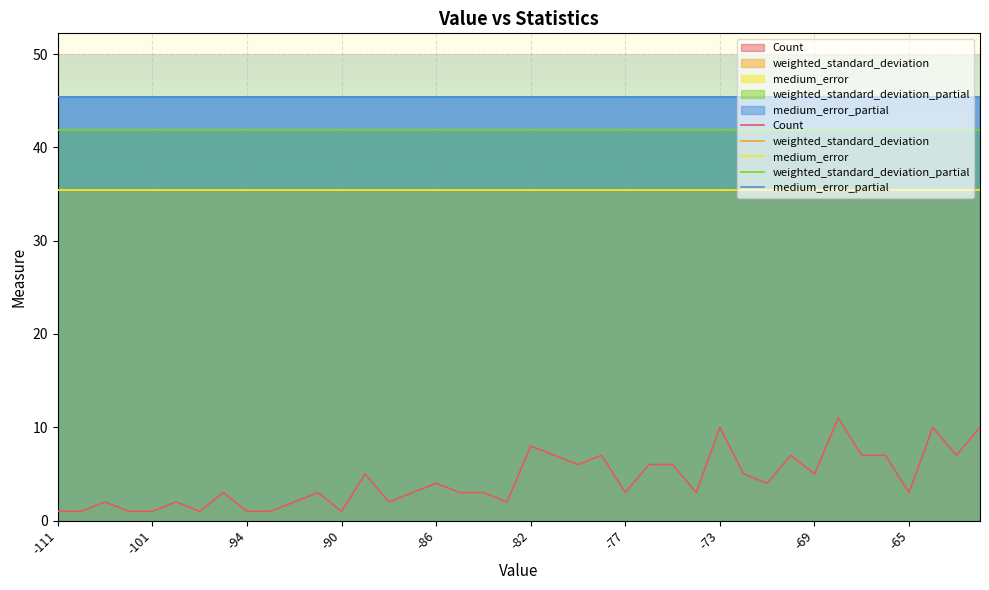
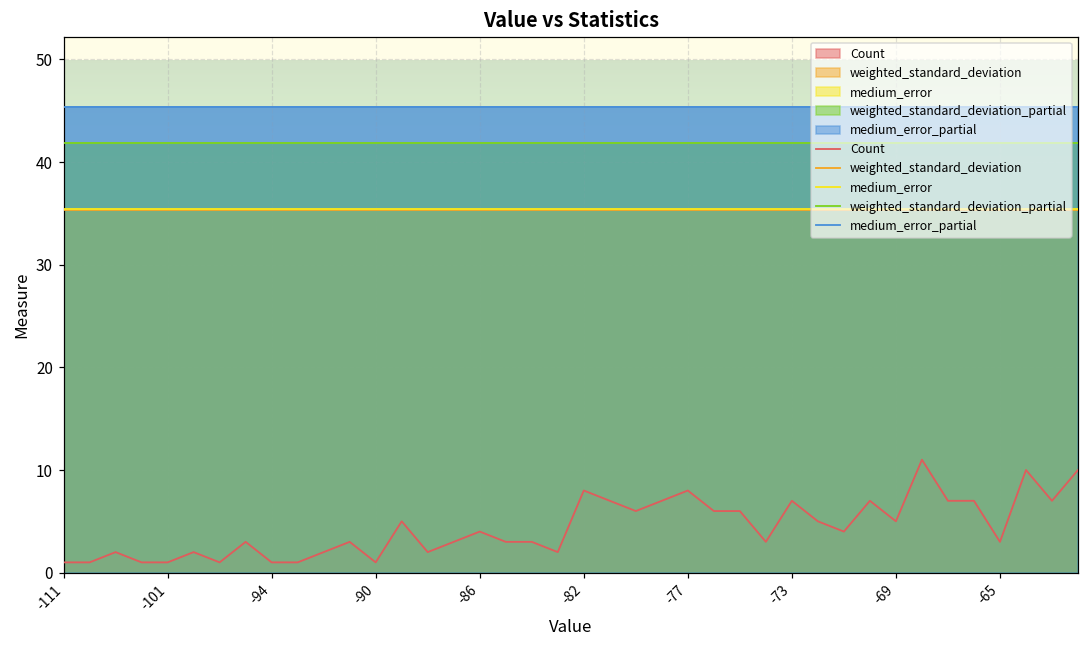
  {
    "Count": {
      "-111": 1,
      "-101": 1,
      "-94": 1,
      "-90": 1,
      "-86": 4,
      "-82": 8,
-     "-77": 3,
-     "-73": 10,
+     "-77": 8,
+     "-73": 7,
      "-69": 5,
      "-65": 3
    },
    "medium_error": {
      "-111": 35,
      "-101": 35,
      "-94": 35,
      "-90": 35,
      "-86": 35,
      "-82": 35,
      "-77": 35,
      "-73": 35
    },
    "weighted_standard_deviation_partial": {
      "-111": 42,
      "-101": 42,
      "-94": 42,
      "-90": 42,
      "-86": 42,
      "-82": 42,
      "-77": 42,
      "-73": 42
    },
    "medium_error_partial": {
      "-111": 45,
      "-101": 45,
      "-94": 45,
      "-90": 45,
      "-86": 45,
      "-82": 45,
      "-77": 45,
      "-73": 45
    }
  }
